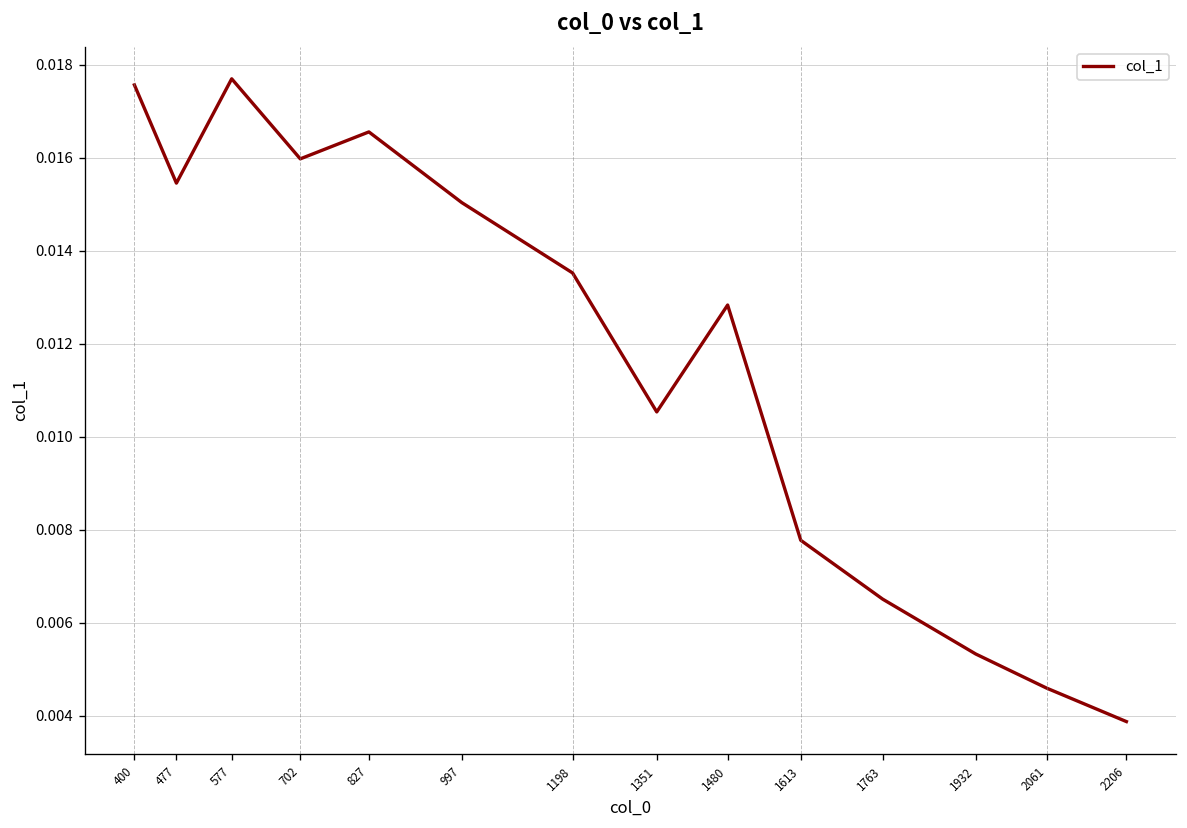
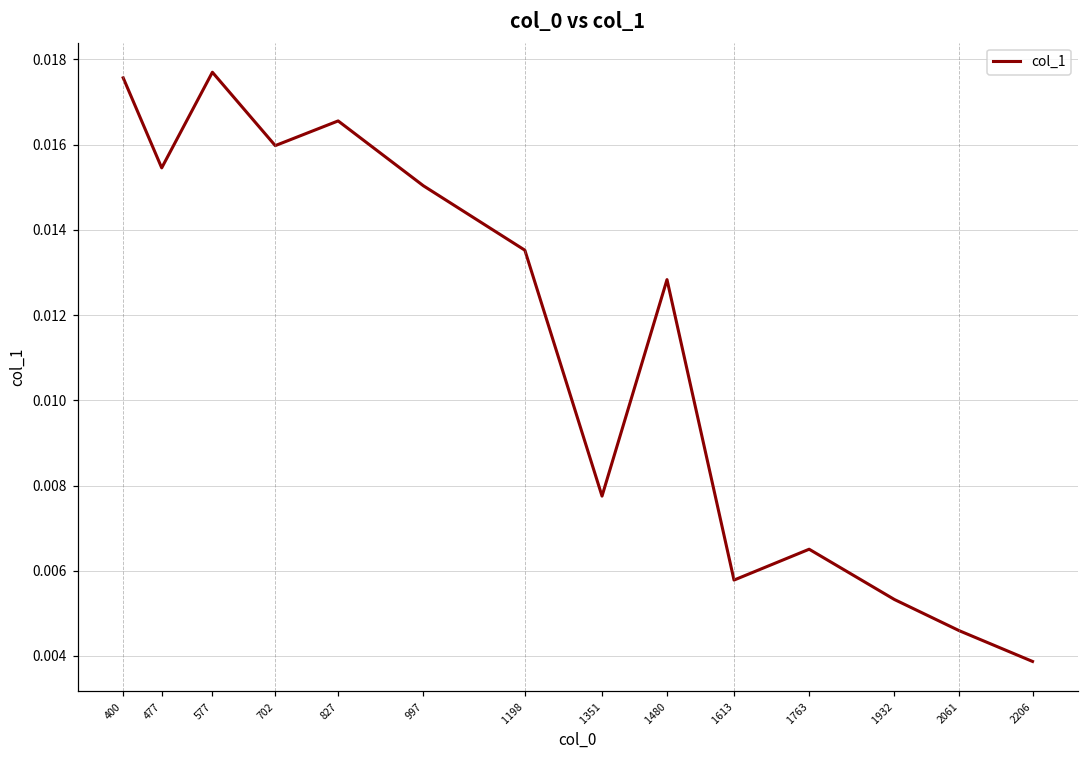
  {
    "400": 0.0176,
    "477": 0.0155,
    "577": 0.0177,
    "702": 0.0160,
    "827": 0.0166,
    "997": 0.0150,
    "1198": 0.0135,
-   "1351": 0.0105,
+   "1351": 0.0078,
    "1480": 0.0128,
-   "1613": 0.0078,
+   "1613": 0.0058,
    "1763": 0.0065,
    "1932": 0.0053,
    "2061": 0.0046,
    "2206": 0.0039
  }
